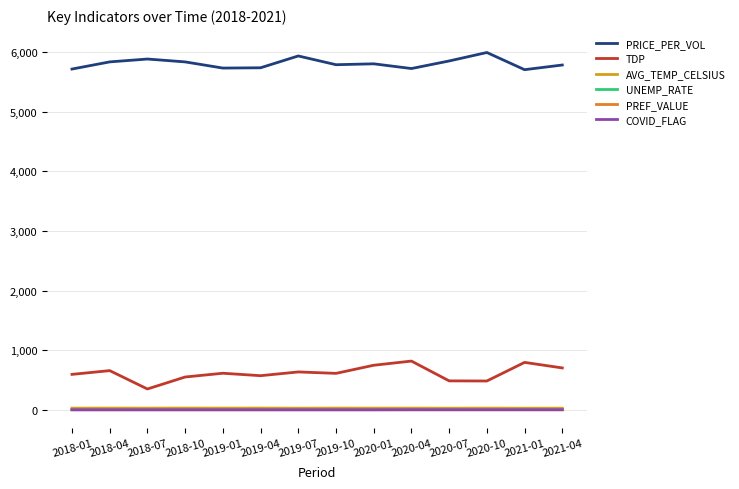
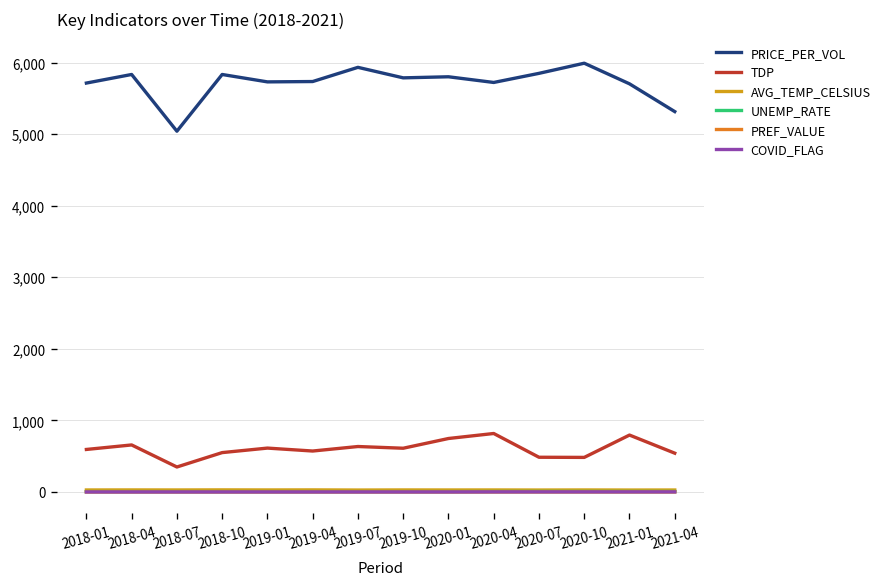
  {
    "PRICE_PER_VOL": {
      "2018-01": "5,700",
      "2018-04": "5,800",
-     "2018-07": "5,900",
+     "2018-07": "5,000",
      "2018-10": "5,800",
      "2019-01": "5,700",
      "2019-04": "5,700",
      "2019-07": "5,900",
      "2019-10": "5,800",
      "2020-01": "5,800",
      "2020-04": "5,700",
      "2020-07": "5,800",
      "2020-10": "6,000",
      "2021-01": "5,700",
-     "2021-04": "5,800"
+     "2021-04": "5,300"
    },
    "TDP": {
      "2018-01": "600",
      "2018-04": "700",
      "2018-07": "300",
      "2018-10": "600",
      "2019-01": "600",
      "2019-04": "600",
      "2019-07": "600",
      "2019-10": "600",
      "2020-01": "700",
      "2020-04": "800",
      "2020-07": "500",
      "2020-10": "500",
      "2021-01": "800",
-     "2021-04": "700"
+     "2021-04": "500"
    }
  }
